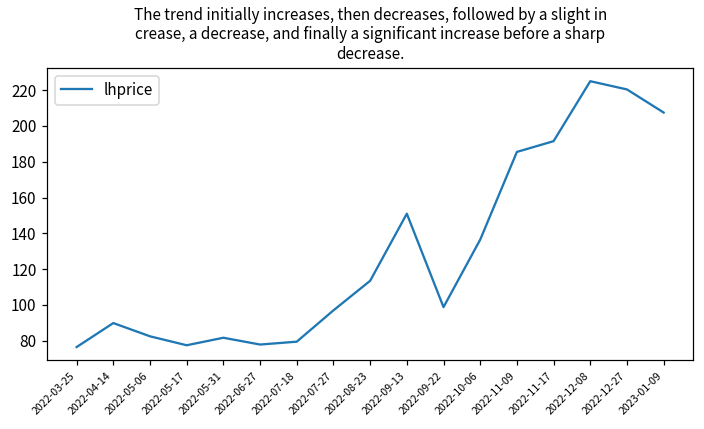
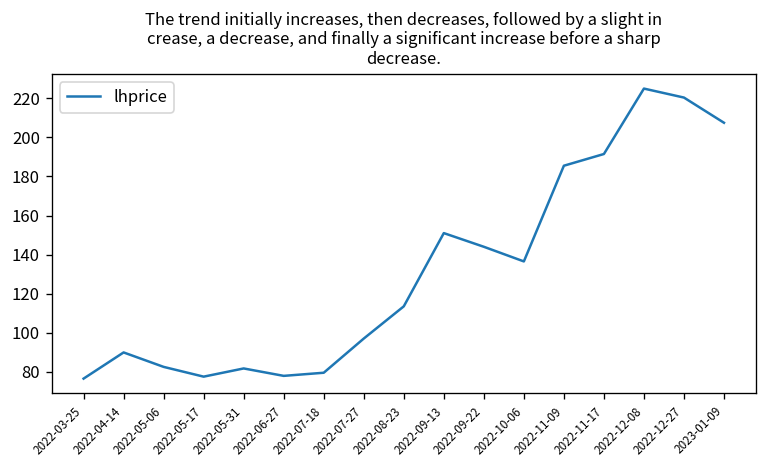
  {
    "2022-03-25": 77,
    "2022-04-14": 90,
    "2022-05-06": 83,
    "2022-05-17": 78,
    "2022-05-31": 82,
    "2022-06-27": 78,
    "2022-07-18": 80,
    "2022-07-27": 97,
    "2022-08-23": 114,
    "2022-09-13": 151,
-   "2022-09-22": 99,
+   "2022-09-22": 144,
    "2022-10-06": 137,
    "2022-11-09": 186,
    "2022-11-17": 192,
    "2022-12-08": 225,
    "2022-12-27": 220,
    "2023-01-09": 208
  }
